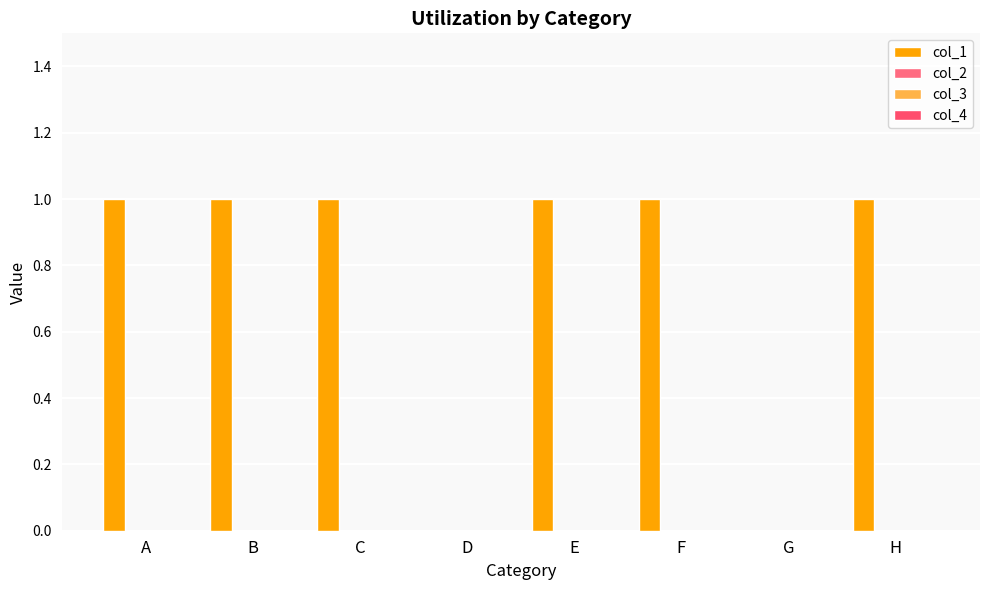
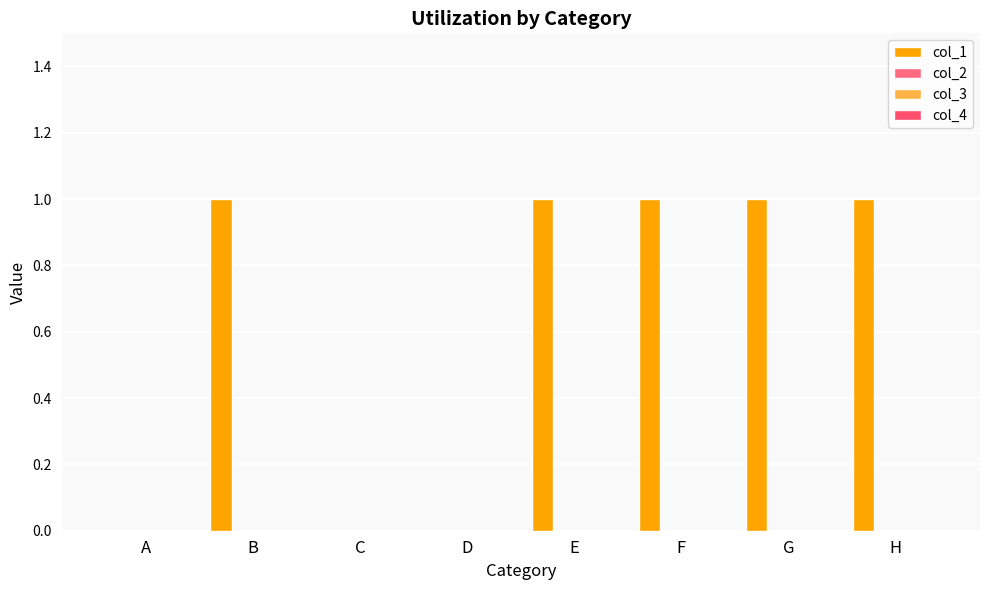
  {
    "col_1": {
-     "A": 1,
+     "A": 0,
      "B": 1,
-     "C": 1,
+     "C": 0,
      "D": 0,
      "E": 1,
      "F": 1,
-     "G": 0,
+     "G": 1,
      "H": 1
    },
    "col_3": {
      "A": 0,
      "B": 0,
      "C": 0,
      "D": 0,
      "E": 0,
      "F": 0,
      "G": 0,
      "H": 0
    }
  }
